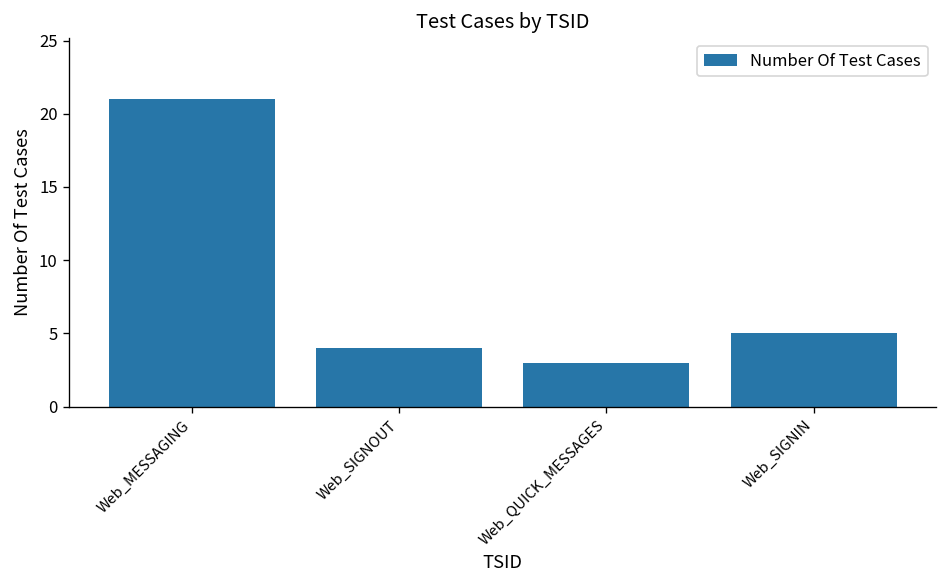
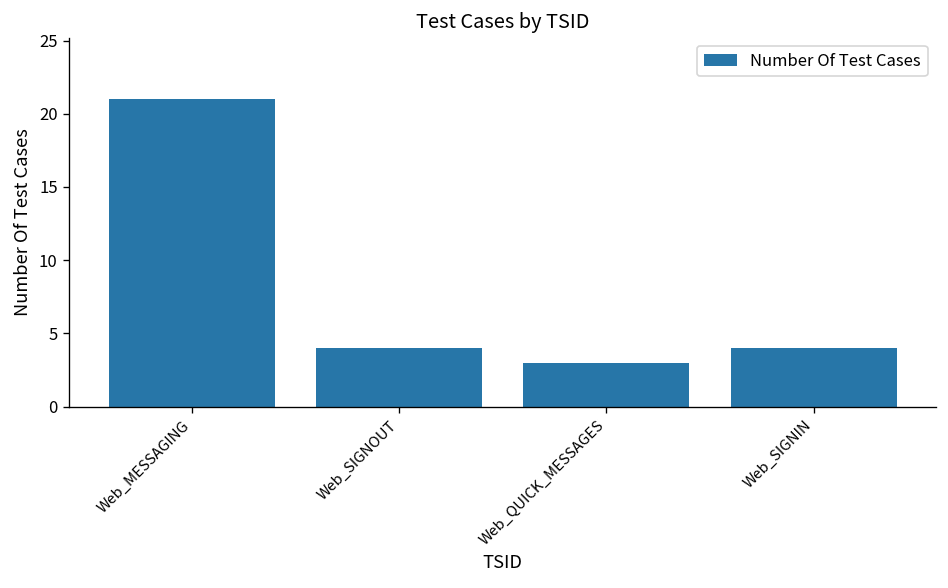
  {
    "Web_MESSAGING": 21,
    "Web_SIGNOUT": 4,
    "Web_QUICK_MESSAGES": 3,
-   "Web_SIGNIN": 5
+   "Web_SIGNIN": 4
  }
